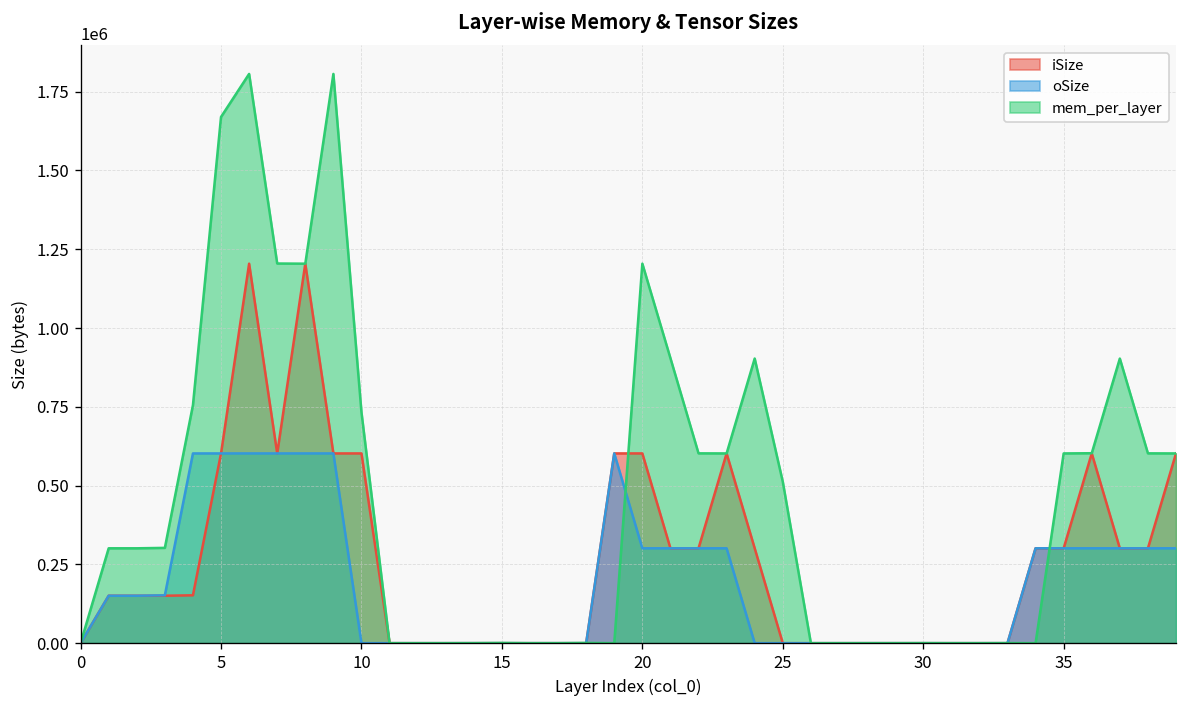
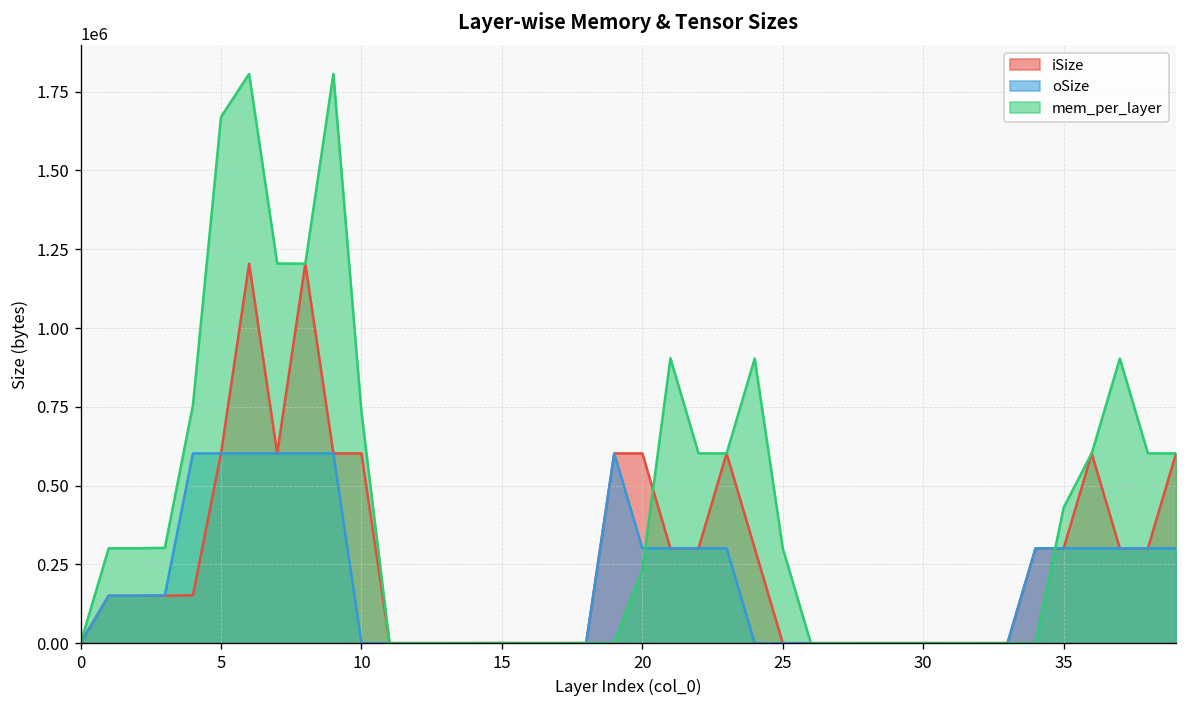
  {
    "iSize": {
      "10": 600000,
      "20": 600000
    },
    "oSize": {
      "10": 0,
      "20": 300000
    },
    "mem_per_layer": {
      "5": 1670000,
      "10": 730000,
-     "20": 1200000,
-     "25": 510000,
-     "35": 600000
+     "20": 230000,
+     "25": 300000,
+     "35": 430000
    }
  }
